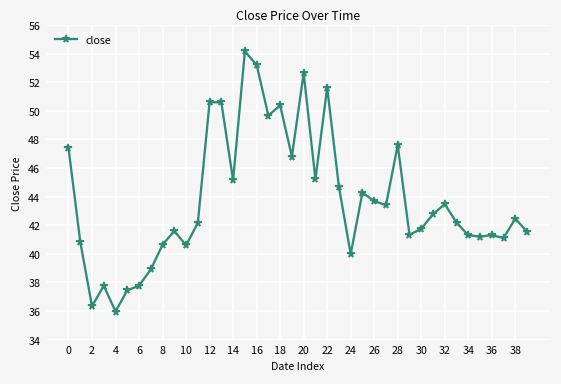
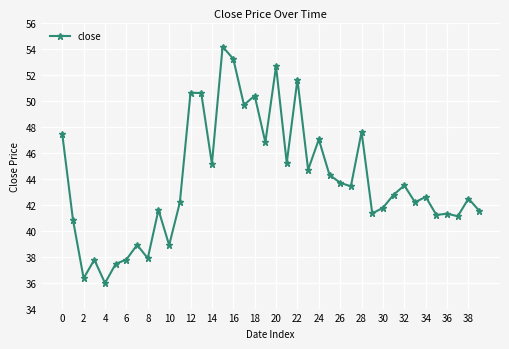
  {
    "0": 47.4,
    "2": 36.3,
    "4": 36.0,
    "6": 37.8,
-   "8": 40.6,
-   "10": 40.6,
+   "8": 37.9,
+   "10": 38.9,
    "12": 50.6,
    "14": 45.1,
    "16": 53.2,
    "18": 50.4,
    "20": 52.6,
    "22": 51.6,
-   "24": 40.0,
+   "24": 47.0,
    "26": 43.7,
    "28": 47.6,
    "30": 41.8,
    "32": 43.5,
-   "34": 41.3,
+   "34": 42.6,
    "36": 41.3,
    "38": 42.5
  }
